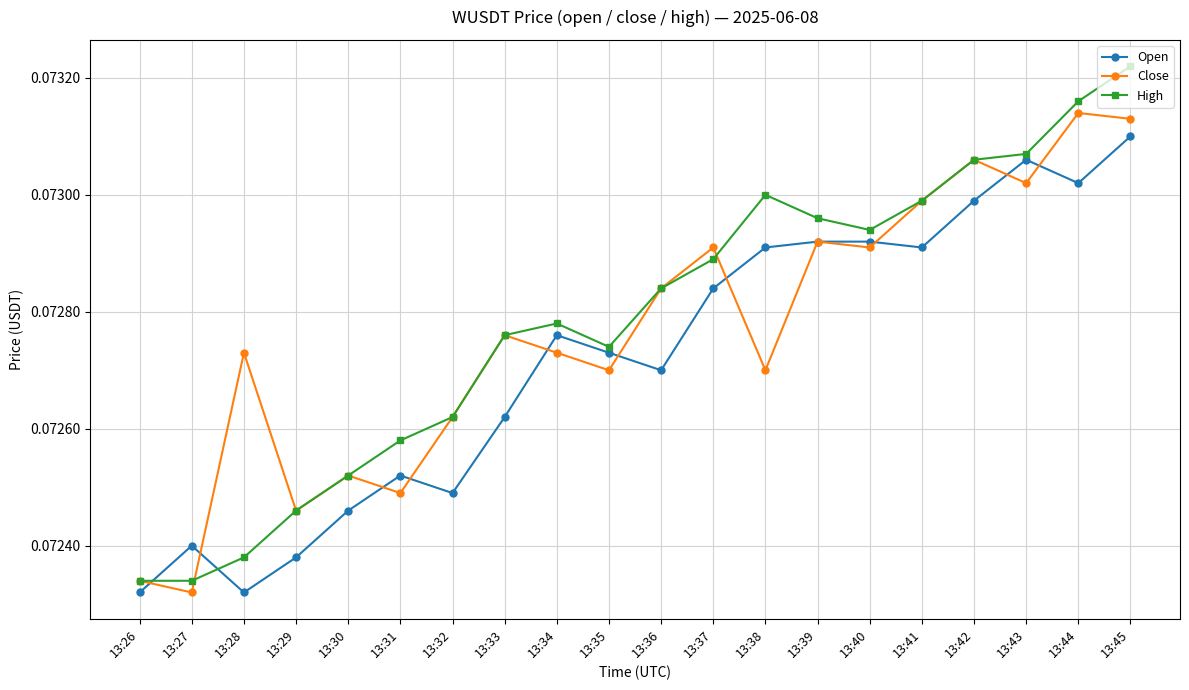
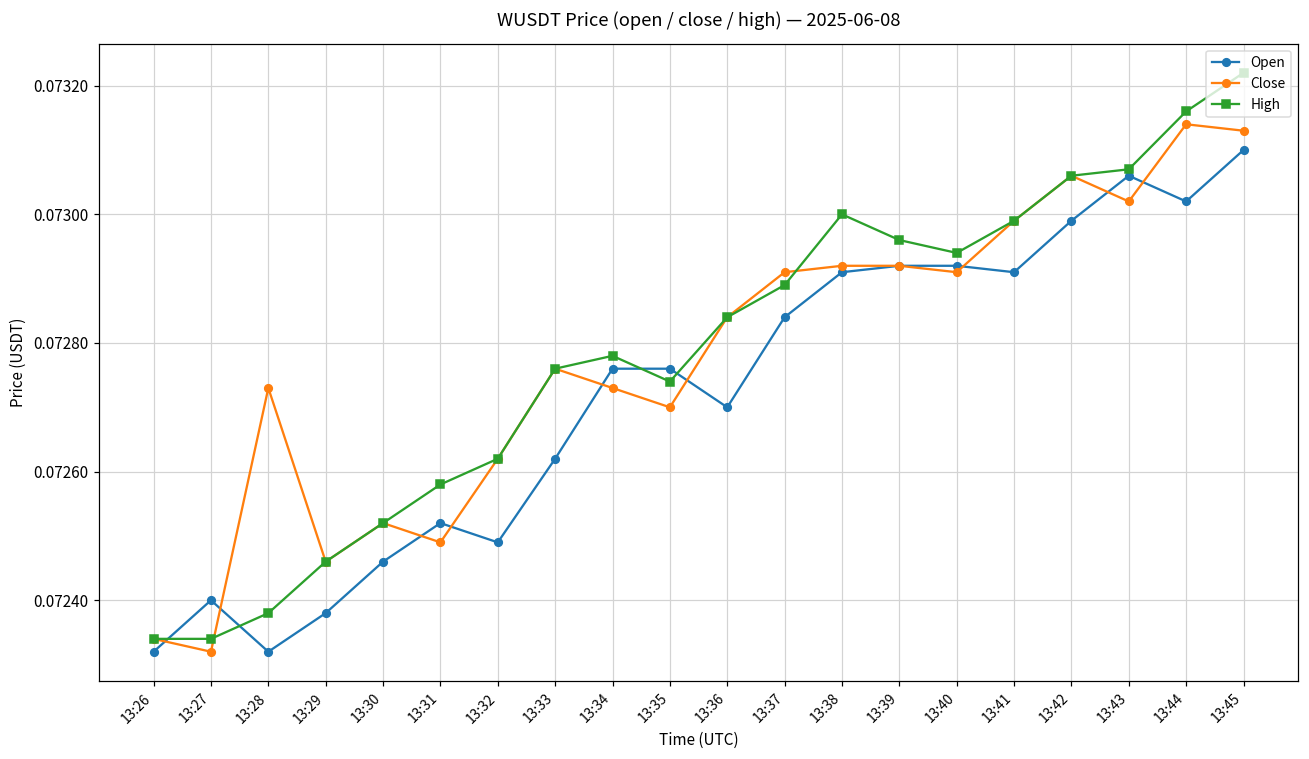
  {
    "Open": {
      "13:26": 0.07232,
      "13:27": 0.07240,
      "13:28": 0.07232,
      "13:29": 0.07238,
      "13:30": 0.07246,
      "13:31": 0.07252,
      "13:32": 0.07249,
      "13:33": 0.07262,
      "13:34": 0.07276,
-     "13:35": 0.07273,
+     "13:35": 0.07276,
      "13:36": 0.07270,
      "13:37": 0.07284,
      "13:38": 0.07291,
      "13:40": 0.07292,
      "13:41": 0.07291,
      "13:42": 0.07299,
      "13:43": 0.07306,
      "13:44": 0.07302,
      "13:45": 0.07310
    },
    "Close": {
      "13:27": 0.07232,
      "13:28": 0.07273,
      "13:31": 0.07249,
      "13:34": 0.07273,
      "13:35": 0.07270,
      "13:37": 0.07291,
-     "13:38": 0.07270,
+     "13:38": 0.07292,
      "13:40": 0.07291,
      "13:43": 0.07302,
      "13:44": 0.07314,
      "13:45": 0.07313
    },
    "High": {
      "13:27": 0.07234,
      "13:28": 0.07238,
      "13:31": 0.07258,
      "13:34": 0.07278,
      "13:35": 0.07274,
      "13:37": 0.07289,
      "13:38": 0.07300,
      "13:39": 0.07296,
      "13:40": 0.07294,
      "13:43": 0.07307,
      "13:44": 0.07316
    }
  }
